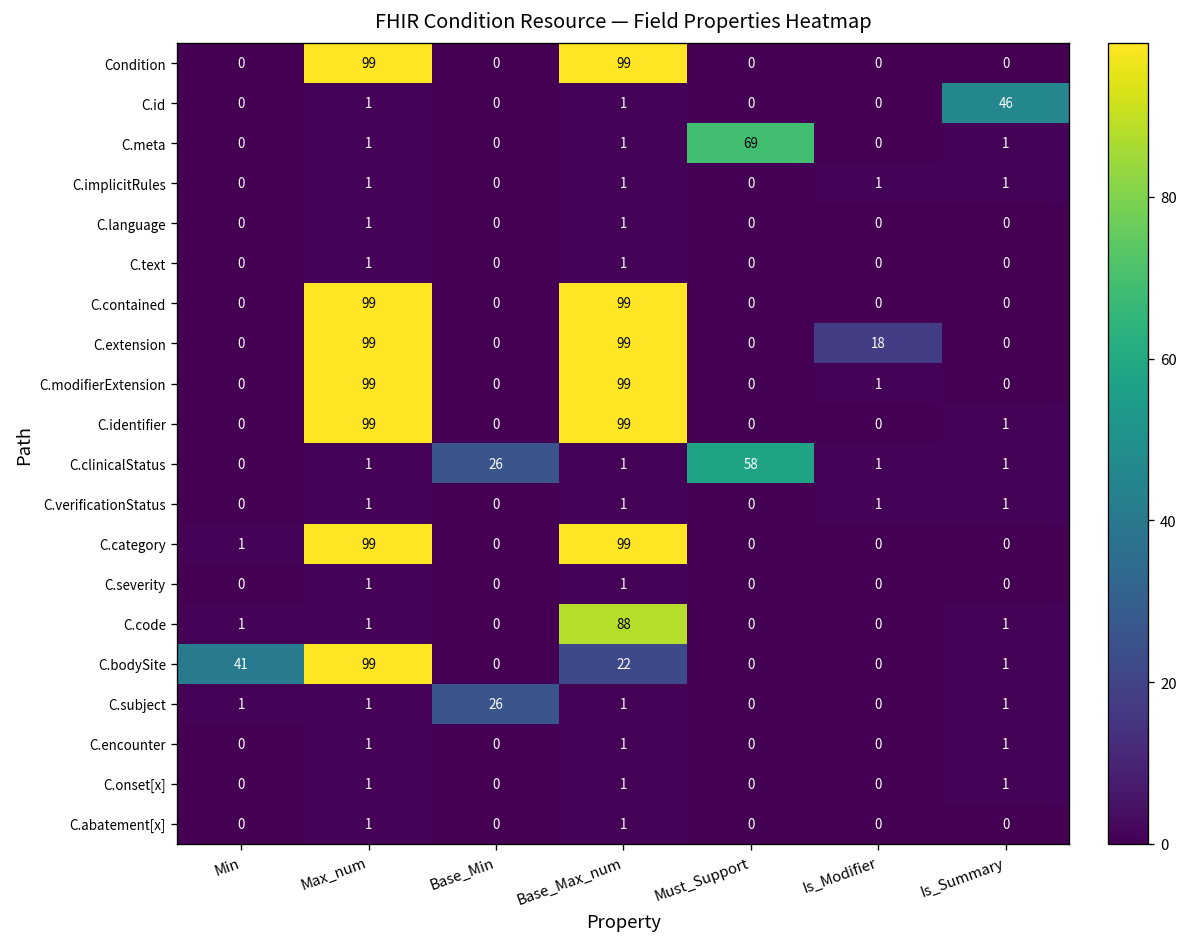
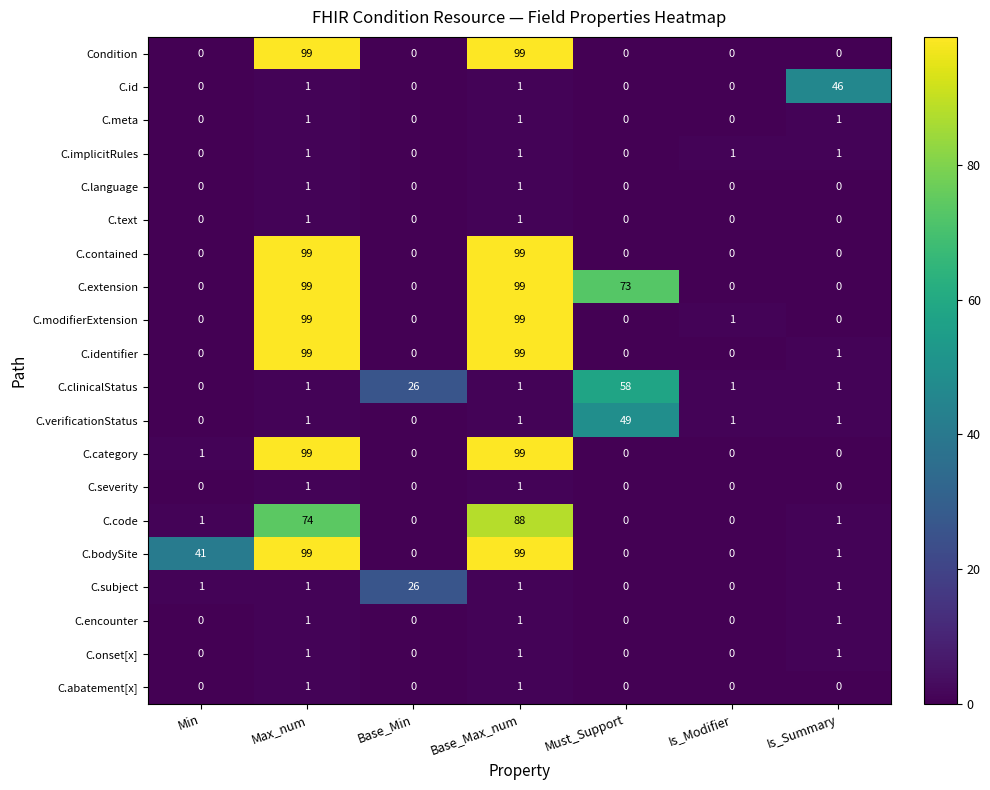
  {
    "Condition": {
      "Min": 0,
      "Max_num": 99,
      "Base_Min": 0,
      "Base_Max_num": 99,
      "Must_Support": 0,
      "Is_Modifier": 0,
      "Is_Summary": 0
    },
    "C.id": {
      "Min": 0,
      "Max_num": 1,
      "Base_Min": 0,
      "Base_Max_num": 1,
      "Must_Support": 0,
      "Is_Modifier": 0,
      "Is_Summary": 46
    },
    "C.meta": {
      "Min": 0,
      "Max_num": 1,
      "Base_Min": 0,
      "Base_Max_num": 1,
-     "Must_Support": 69,
+     "Must_Support": 0,
      "Is_Modifier": 0,
      "Is_Summary": 1
    },
    "C.implicitRules": {
      "Min": 0,
      "Max_num": 1,
      "Base_Min": 0,
      "Base_Max_num": 1,
      "Must_Support": 0,
      "Is_Modifier": 1,
      "Is_Summary": 1
    },
    "C.language": {
      "Min": 0,
      "Max_num": 1,
      "Base_Min": 0,
      "Base_Max_num": 1,
      "Must_Support": 0,
      "Is_Modifier": 0,
      "Is_Summary": 0
    },
    "C.text": {
      "Min": 0,
      "Max_num": 1,
      "Base_Min": 0,
      "Base_Max_num": 1,
      "Must_Support": 0,
      "Is_Modifier": 0,
      "Is_Summary": 0
    },
    "C.contained": {
      "Min": 0,
      "Max_num": 99,
      "Base_Min": 0,
      "Base_Max_num": 99,
      "Must_Support": 0,
      "Is_Modifier": 0,
      "Is_Summary": 0
    },
    "C.extension": {
      "Min": 0,
      "Max_num": 99,
      "Base_Min": 0,
      "Base_Max_num": 99,
-     "Must_Support": 0,
-     "Is_Modifier": 18,
+     "Must_Support": 73,
+     "Is_Modifier": 0,
      "Is_Summary": 0
    },
    "C.modifierExtension": {
      "Min": 0,
      "Max_num": 99,
      "Base_Min": 0,
      "Base_Max_num": 99,
      "Must_Support": 0,
      "Is_Modifier": 1,
      "Is_Summary": 0
    },
    "C.identifier": {
      "Min": 0,
      "Max_num": 99,
      "Base_Min": 0,
      "Base_Max_num": 99,
      "Must_Support": 0,
      "Is_Modifier": 0,
      "Is_Summary": 1
    },
    "C.clinicalStatus": {
      "Min": 0,
      "Max_num": 1,
      "Base_Min": 26,
      "Base_Max_num": 1,
      "Must_Support": 58,
      "Is_Modifier": 1,
      "Is_Summary": 1
    },
    "C.verificationStatus": {
      "Min": 0,
      "Max_num": 1,
      "Base_Min": 0,
      "Base_Max_num": 1,
-     "Must_Support": 0,
+     "Must_Support": 49,
      "Is_Modifier": 1,
      "Is_Summary": 1
    },
    "C.category": {
      "Min": 1,
      "Max_num": 99,
      "Base_Min": 0,
      "Base_Max_num": 99,
      "Must_Support": 0,
      "Is_Modifier": 0,
      "Is_Summary": 0
    },
    "C.severity": {
      "Min": 0,
      "Max_num": 1,
      "Base_Min": 0,
      "Base_Max_num": 1,
      "Must_Support": 0,
      "Is_Modifier": 0,
      "Is_Summary": 0
    },
    "C.code": {
      "Min": 1,
-     "Max_num": 1,
+     "Max_num": 74,
      "Base_Min": 0,
      "Base_Max_num": 88,
      "Must_Support": 0,
      "Is_Modifier": 0,
      "Is_Summary": 1
    },
    "C.bodySite": {
      "Min": 41,
      "Max_num": 99,
      "Base_Min": 0,
-     "Base_Max_num": 22,
+     "Base_Max_num": 99,
      "Must_Support": 0,
      "Is_Modifier": 0,
      "Is_Summary": 1
    },
    "C.subject": {
      "Min": 1,
      "Max_num": 1,
      "Base_Min": 26,
      "Base_Max_num": 1,
      "Must_Support": 0,
      "Is_Modifier": 0,
      "Is_Summary": 1
    },
    "C.encounter": {
      "Min": 0,
      "Max_num": 1,
      "Base_Min": 0,
      "Base_Max_num": 1,
      "Must_Support": 0,
      "Is_Modifier": 0,
      "Is_Summary": 1
    },
    "C.onset[x]": {
      "Min": 0,
      "Max_num": 1,
      "Base_Min": 0,
      "Base_Max_num": 1,
      "Must_Support": 0,
      "Is_Modifier": 0,
      "Is_Summary": 1
    },
    "C.abatement[x]": {
      "Min": 0,
      "Max_num": 1,
      "Base_Min": 0,
      "Base_Max_num": 1,
      "Must_Support": 0,
      "Is_Modifier": 0,
      "Is_Summary": 0
    }
  }
